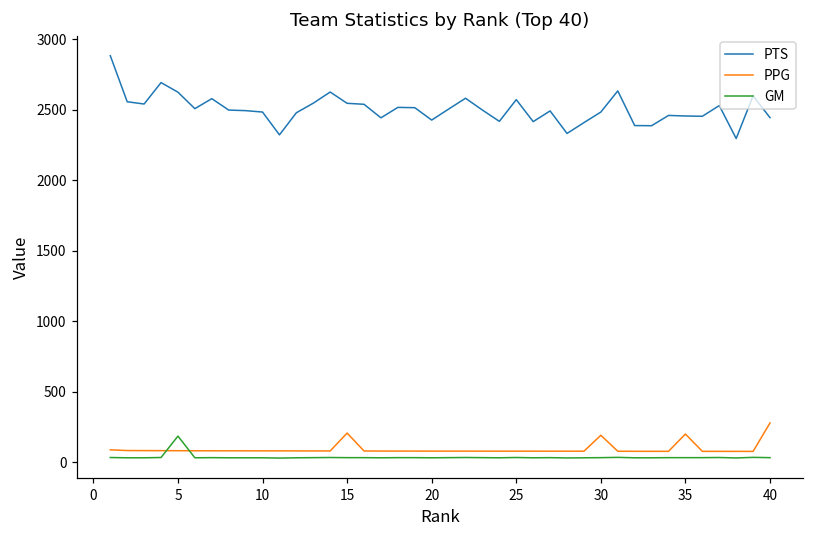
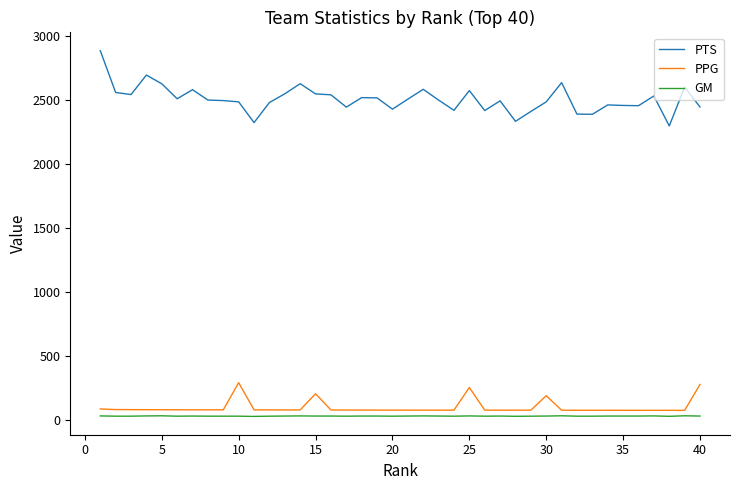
  {
    "PTS": {
      "5": 2630,
      "10": 2490,
      "15": 2550,
      "20": 2430,
      "25": 2570,
      "30": 2490,
      "35": 2460,
      "40": 2450
    },
    "PPG": {
      "5": 80,
-     "10": 80,
+     "10": 290,
      "15": 210,
      "20": 80,
-     "25": 80,
+     "25": 260,
      "30": 190,
-     "35": 200,
+     "35": 80,
      "40": 280
    },
    "GM": {
-     "5": 190,
+     "5": 30,
      "10": 30,
      "15": 30,
      "20": 30,
      "25": 30,
      "30": 30,
      "35": 30,
      "40": 30
    }
  }
